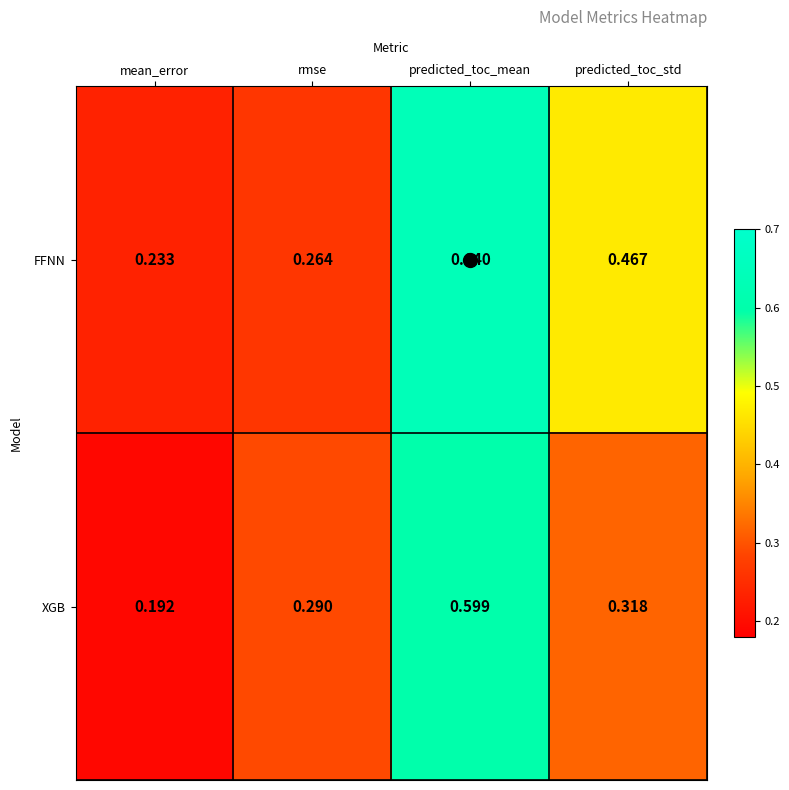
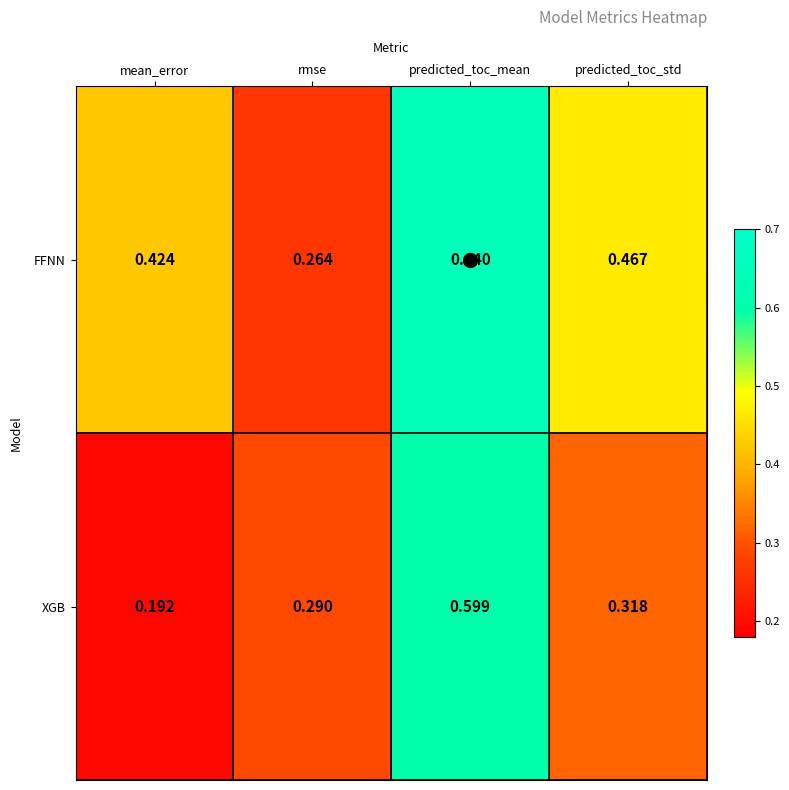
  {
    "FFNN": {
-     "mean_error": 0.233,
+     "mean_error": 0.424,
      "rmse": 0.264,
      "predicted_toc_std": 0.467
    },
    "XGB": {
      "mean_error": 0.192,
      "rmse": 0.290,
      "predicted_toc_mean": 0.599,
      "predicted_toc_std": 0.318
    }
  }
